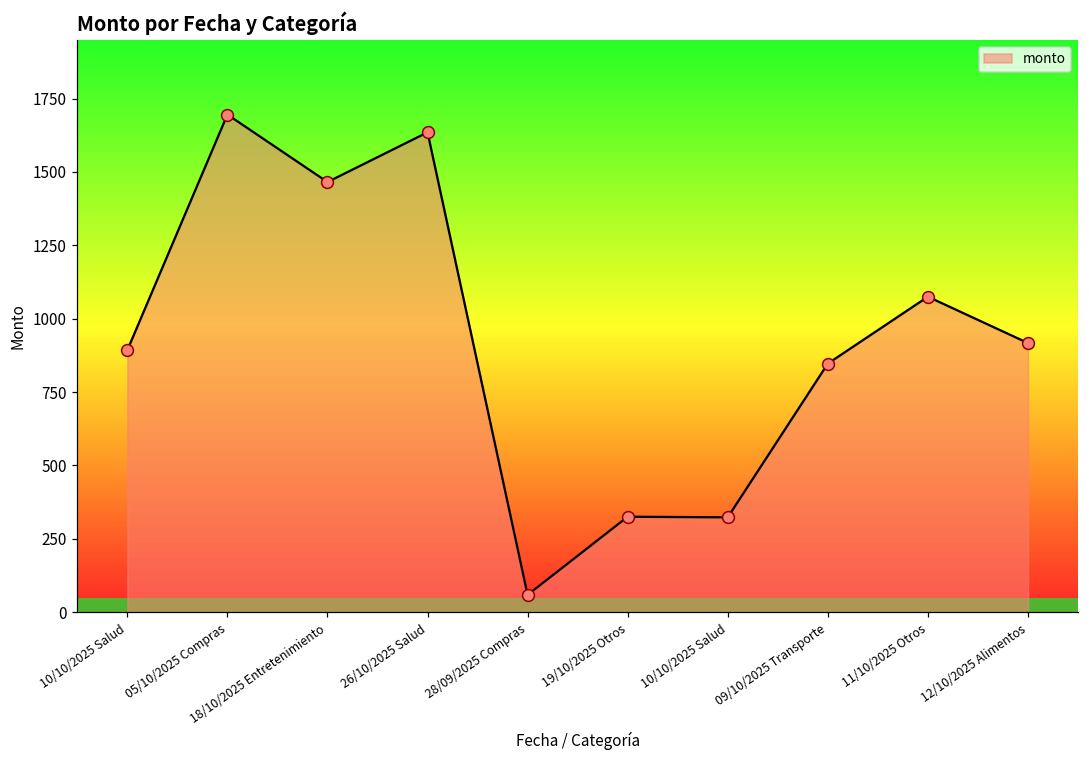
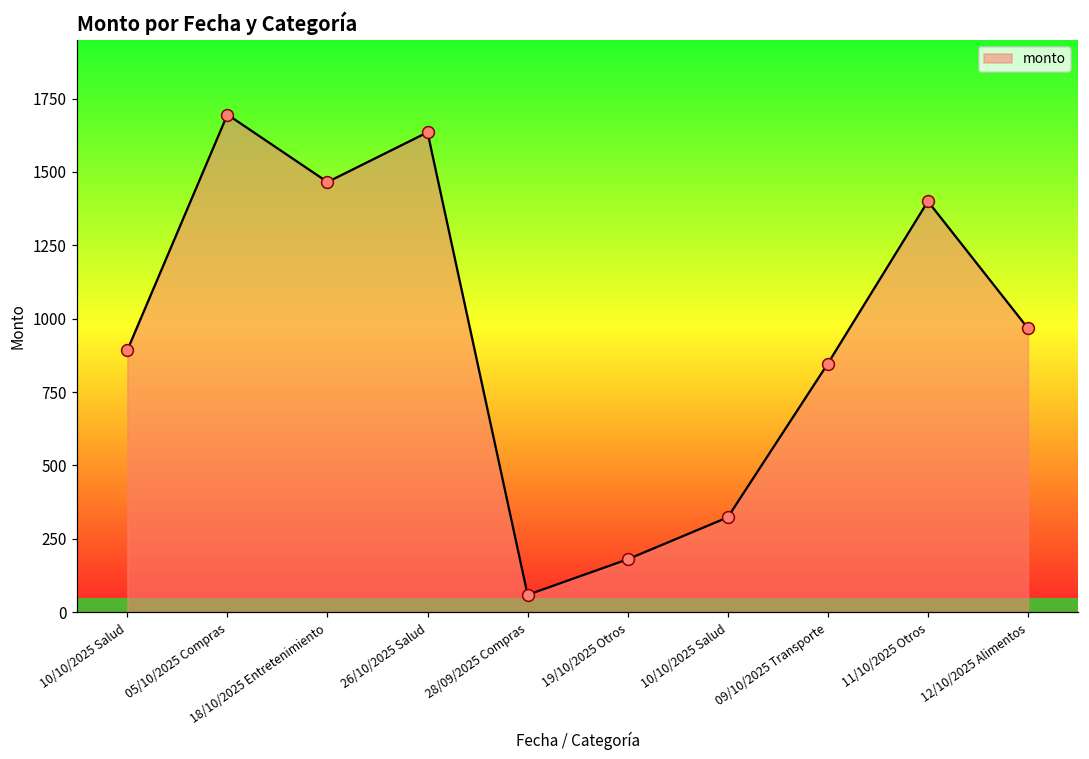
  {
    "05/10/2025 Compras": 1700,
    "18/10/2025 Entretenimiento": 1470,
    "26/10/2025 Salud": 1640,
    "28/09/2025 Compras": 60,
-   "19/10/2025 Otros": 330,
+   "19/10/2025 Otros": 180,
    "09/10/2025 Transporte": 850,
-   "11/10/2025 Otros": 1070,
-   "12/10/2025 Alimentos": 920
+   "11/10/2025 Otros": 1400,
+   "12/10/2025 Alimentos": 970
  }
